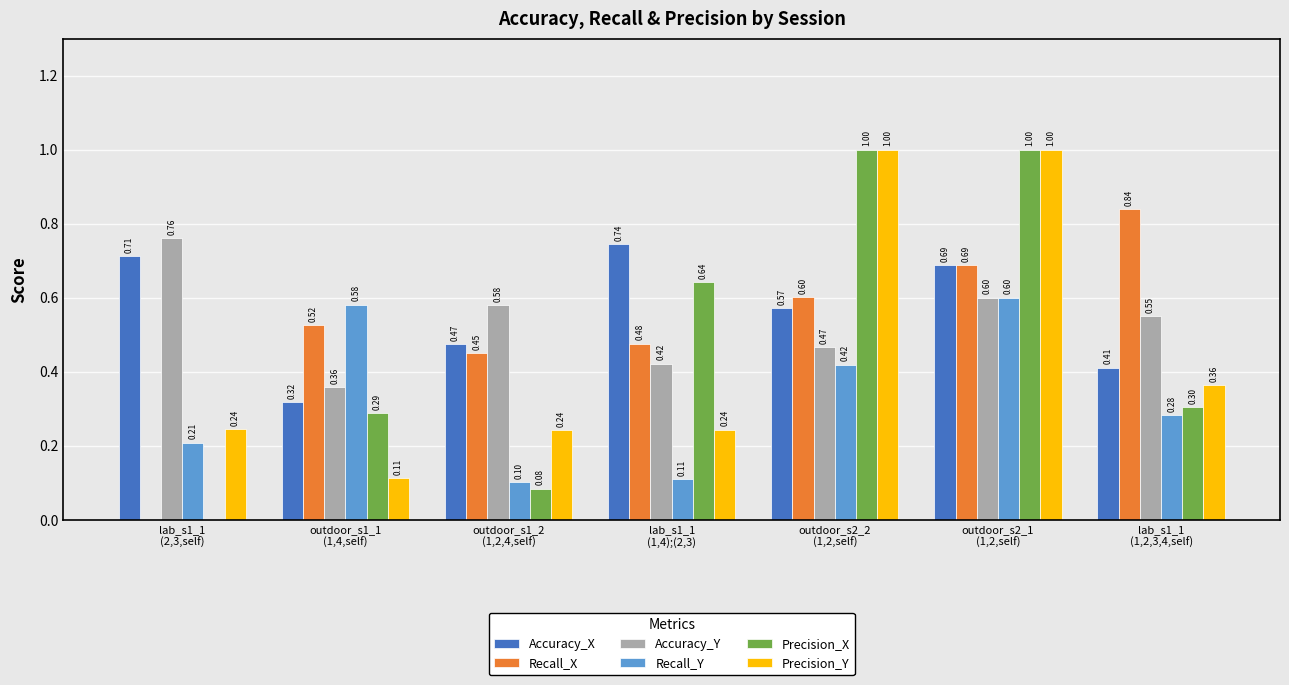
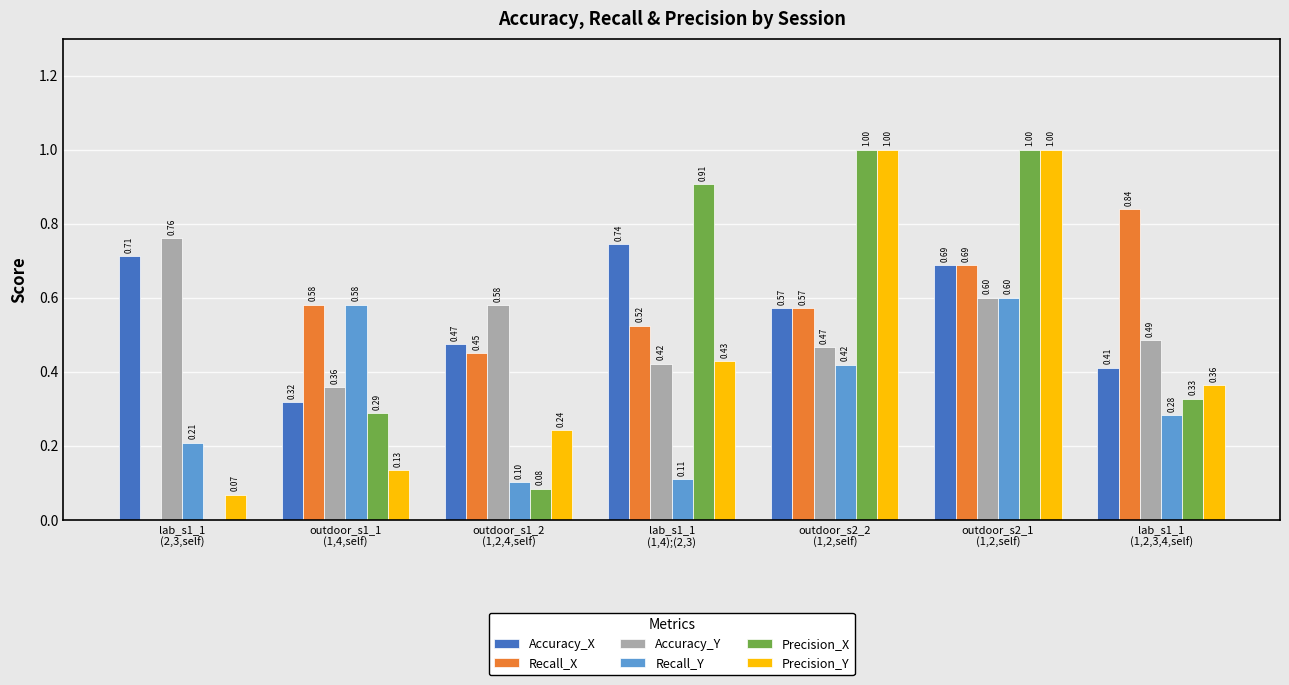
  {
    "Recall_X": {
-     "outdoor_s1_1 (1,4,self)": 0.52,
+     "outdoor_s1_1 (1,4,self)": 0.58,
      "outdoor_s1_2 (1,2,4,self)": 0.45,
-     "lab_s1_1 (1,4);(2,3)": 0.48,
-     "outdoor_s2_2 (1,2,self)": 0.60,
+     "lab_s1_1 (1,4);(2,3)": 0.52,
+     "outdoor_s2_2 (1,2,self)": 0.57,
      "outdoor_s2_1 (1,2,self)": 0.69,
      "lab_s1_1 (1,2,3,4,self)": 0.84
    },
    "Accuracy_Y": {
      "lab_s1_1 (2,3,self)": 0.76,
      "outdoor_s1_1 (1,4,self)": 0.36,
      "outdoor_s1_2 (1,2,4,self)": 0.58,
      "lab_s1_1 (1,4);(2,3)": 0.42,
      "outdoor_s2_2 (1,2,self)": 0.47,
      "outdoor_s2_1 (1,2,self)": 0.60,
-     "lab_s1_1 (1,2,3,4,self)": 0.55
+     "lab_s1_1 (1,2,3,4,self)": 0.49
    },
    "Precision_X": {
      "outdoor_s1_1 (1,4,self)": 0.29,
      "outdoor_s1_2 (1,2,4,self)": 0.08,
-     "lab_s1_1 (1,4);(2,3)": 0.64,
+     "lab_s1_1 (1,4);(2,3)": 0.91,
      "outdoor_s2_2 (1,2,self)": 1.00,
      "outdoor_s2_1 (1,2,self)": 1.00,
-     "lab_s1_1 (1,2,3,4,self)": 0.30
+     "lab_s1_1 (1,2,3,4,self)": 0.33
    },
    "Precision_Y": {
-     "lab_s1_1 (2,3,self)": 0.24,
-     "outdoor_s1_1 (1,4,self)": 0.11,
+     "lab_s1_1 (2,3,self)": 0.07,
+     "outdoor_s1_1 (1,4,self)": 0.13,
      "outdoor_s1_2 (1,2,4,self)": 0.24,
-     "lab_s1_1 (1,4);(2,3)": 0.24,
+     "lab_s1_1 (1,4);(2,3)": 0.43,
      "outdoor_s2_2 (1,2,self)": 1.00,
      "outdoor_s2_1 (1,2,self)": 1.00,
      "lab_s1_1 (1,2,3,4,self)": 0.36
    }
  }
